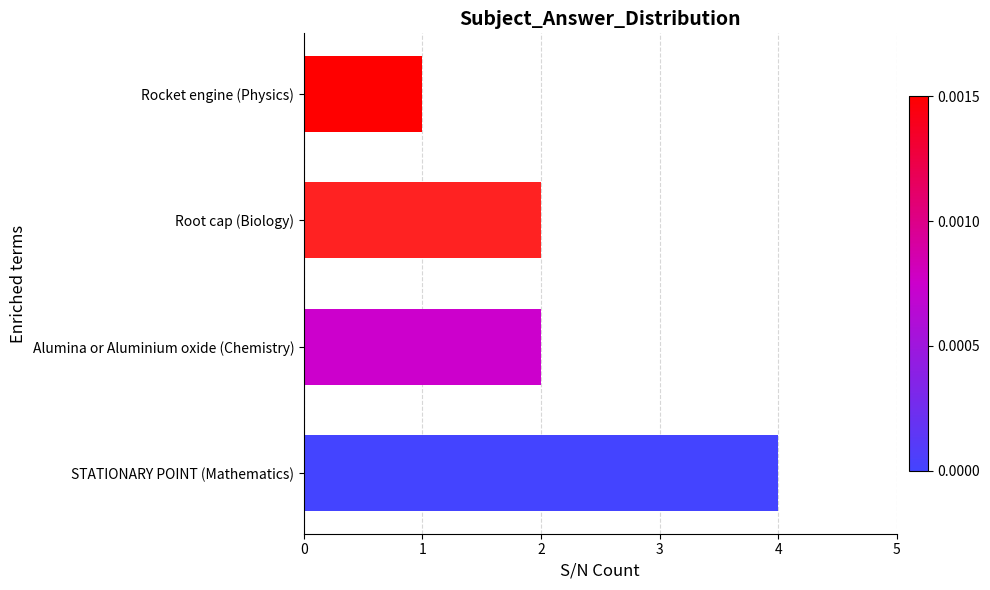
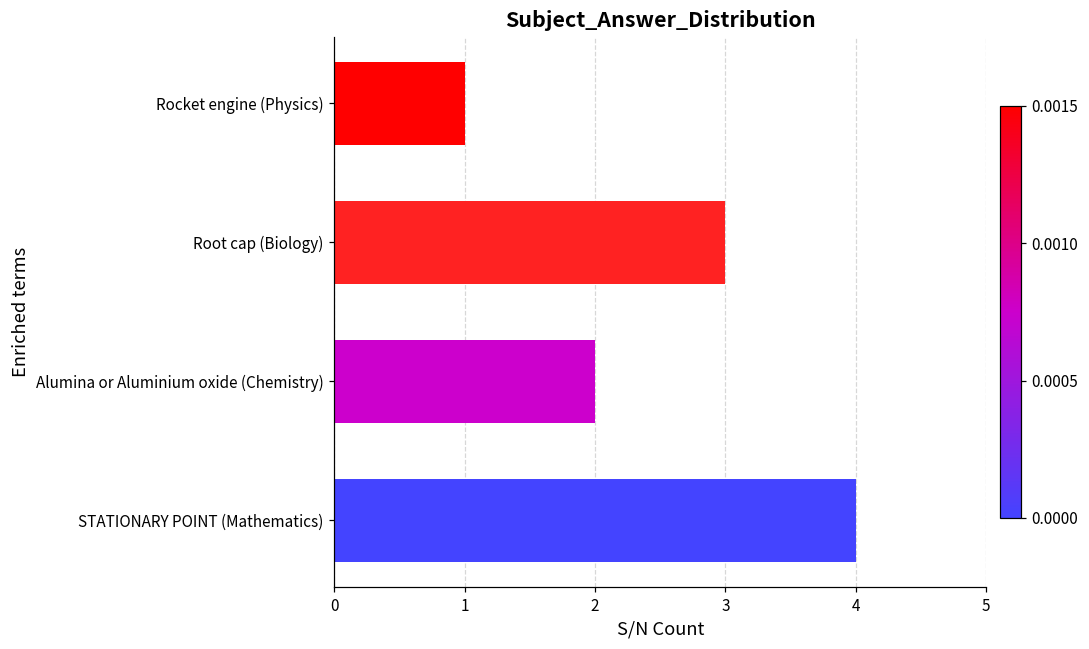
  {
    "Rocket engine (Physics)": 1,
-   "Root cap (Biology)": 2,
+   "Root cap (Biology)": 3,
    "Alumina or Aluminium oxide (Chemistry)": 2,
    "STATIONARY POINT (Mathematics)": 4
  }
